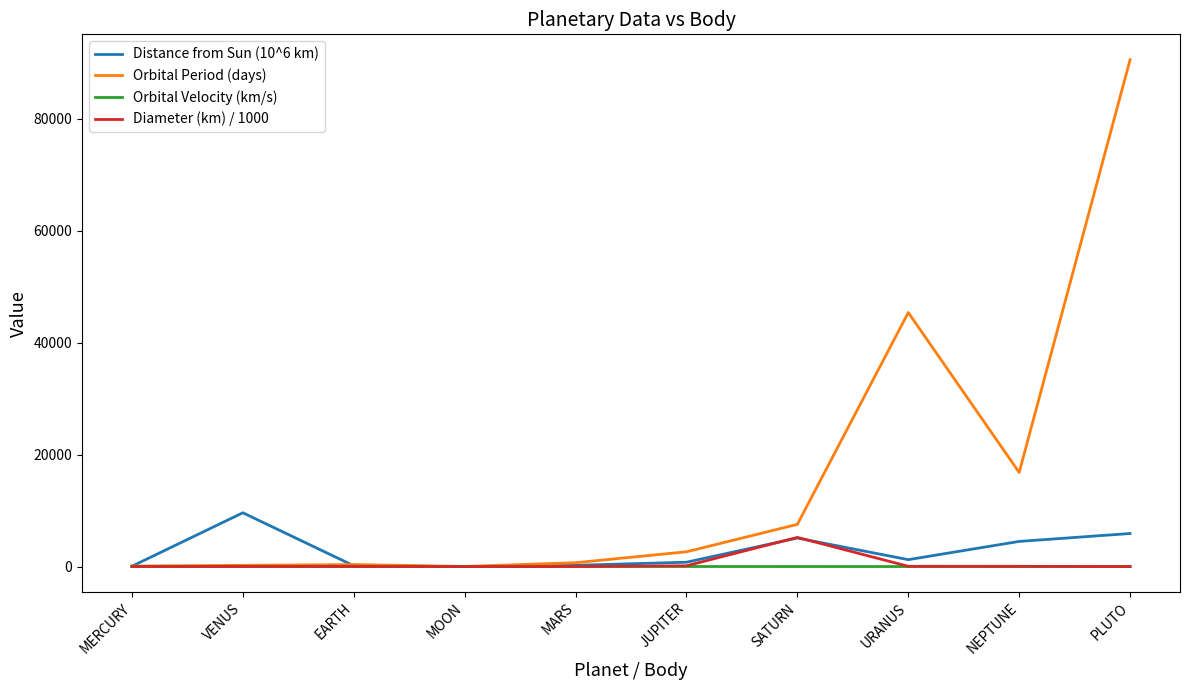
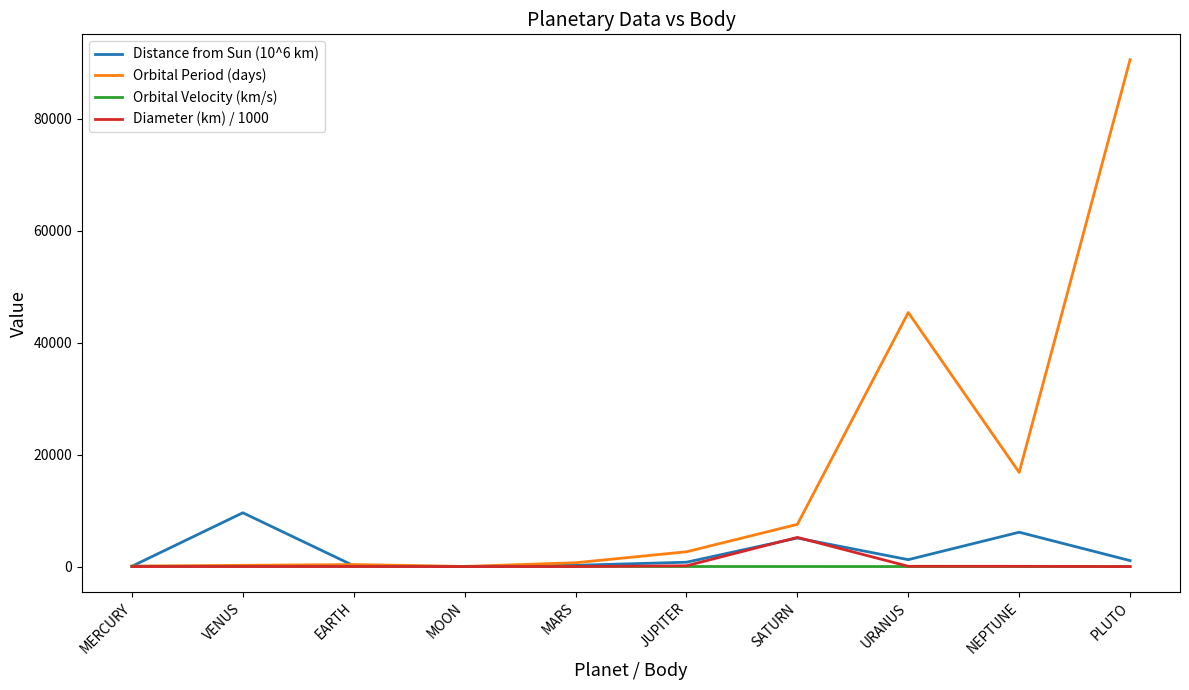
  {
    "Distance from Sun (10^6 km)": {
      "VENUS": 10000,
      "JUPITER": 1000,
      "URANUS": 1000,
-     "NEPTUNE": 4000,
-     "PLUTO": 6000
+     "NEPTUNE": 6000,
+     "PLUTO": 1000
    },
    "Orbital Period (days)": {
      "MARS": 1000,
      "JUPITER": 3000,
      "SATURN": 8000,
      "URANUS": 45000,
      "NEPTUNE": 17000,
      "PLUTO": 91000
    },
    "Orbital Velocity (km/s)": {
      "SATURN": 0
    }
  }
